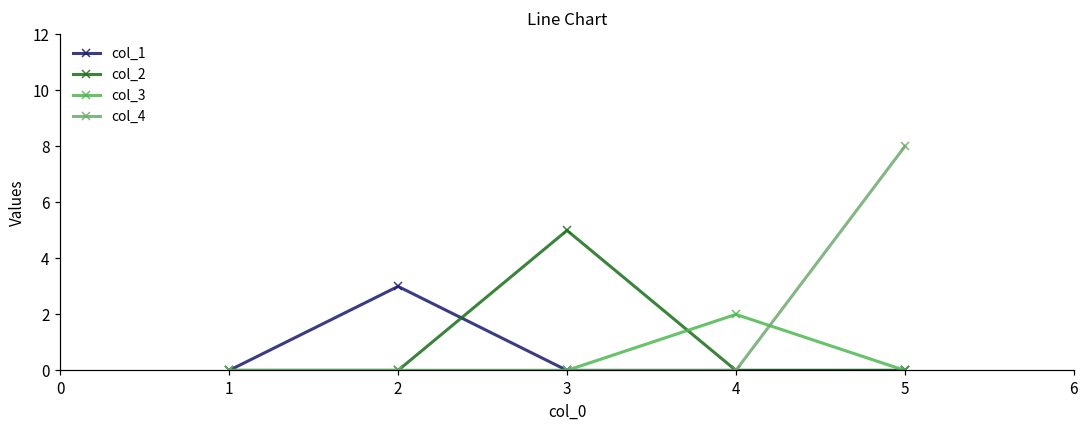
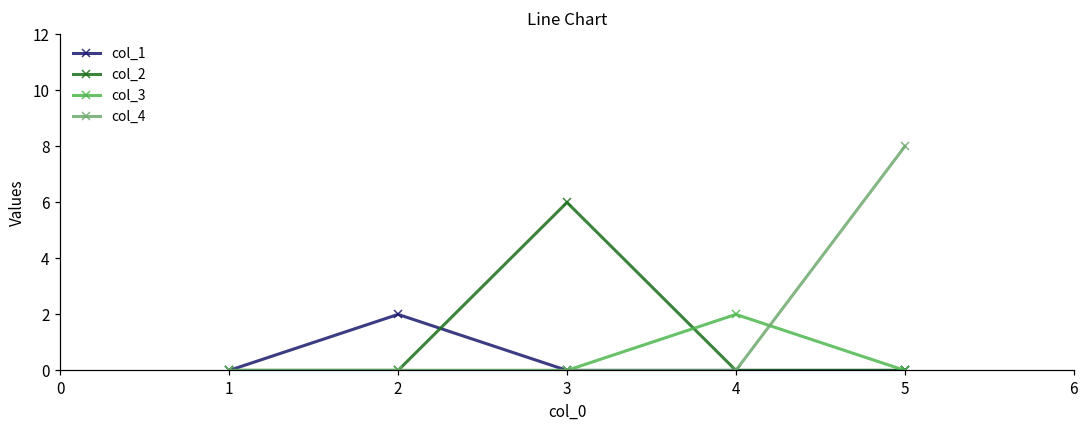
  {
    "col_1": {
-     "2": 3
+     "2": 2
    },
    "col_2": {
-     "3": 5
+     "3": 6
    }
  }
